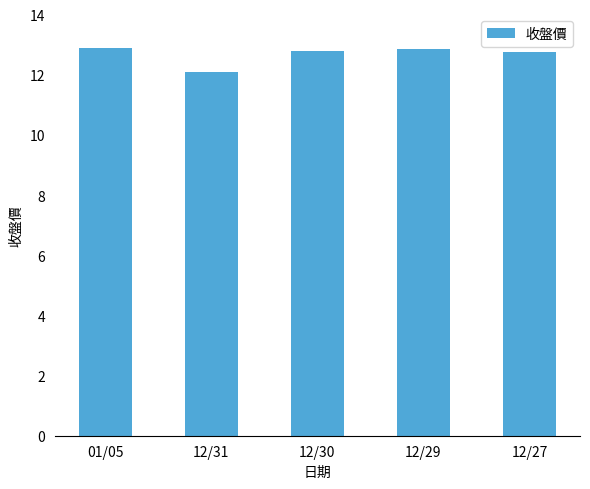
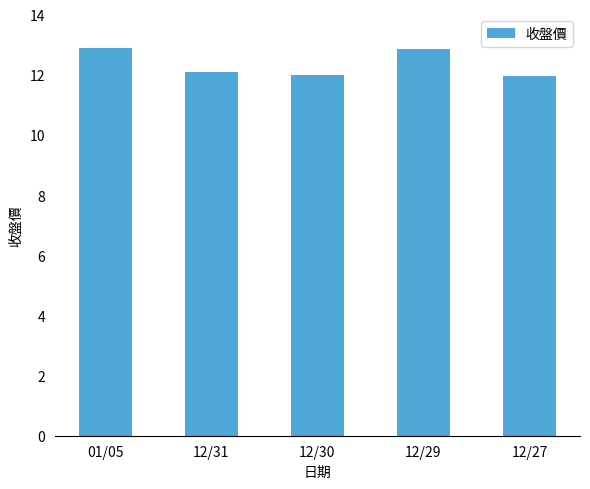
  {
    "01/05": 12.9,
    "12/31": 12.1,
-   "12/30": 12.8,
+   "12/30": 12.0,
    "12/29": 12.9,
-   "12/27": 12.8
+   "12/27": 12.0
  }
